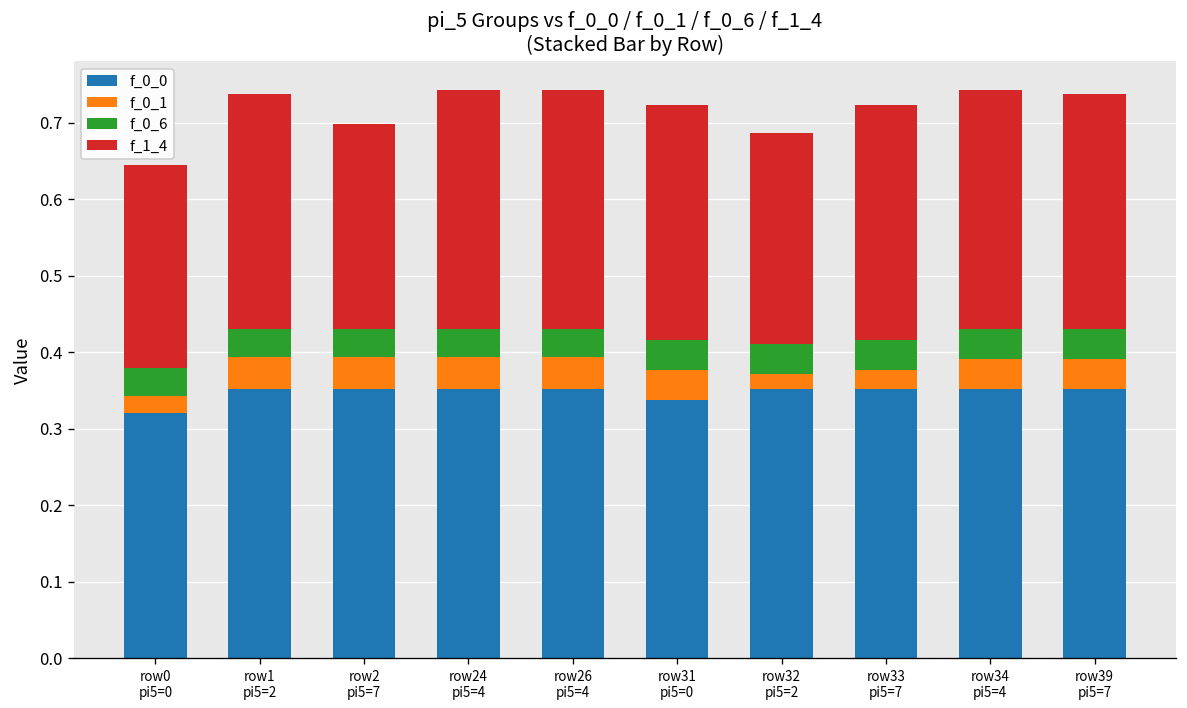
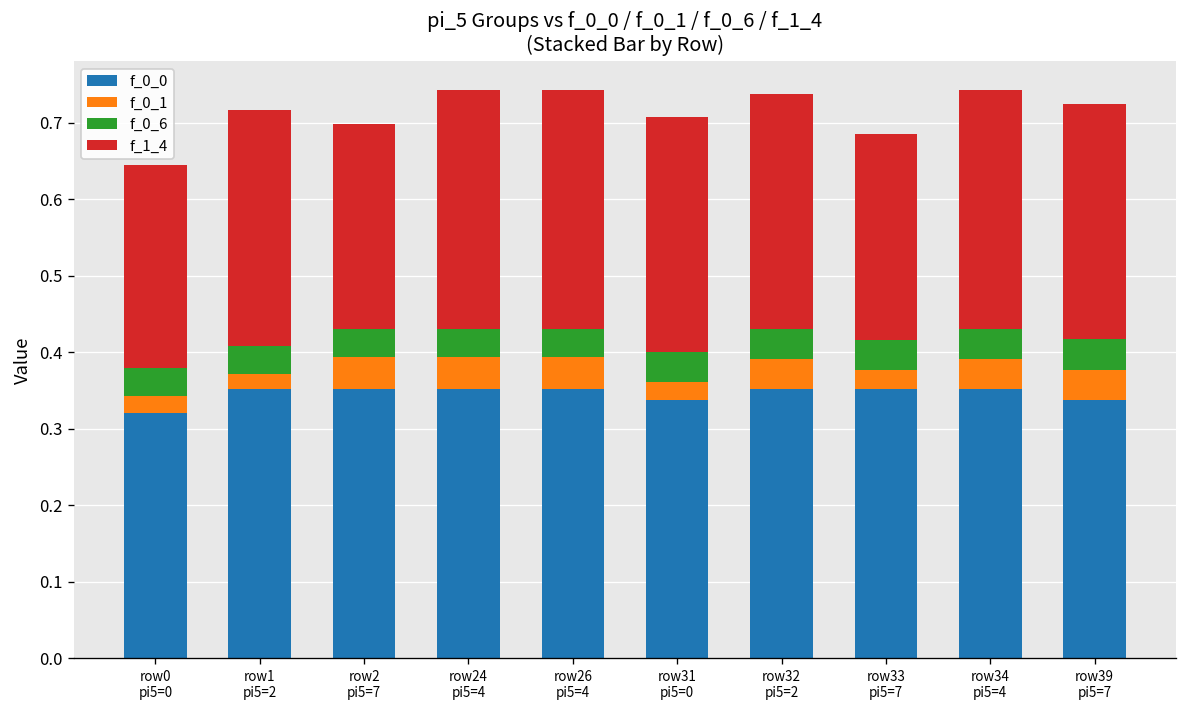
  {
    "f_0_0": {
      "row0 pi5=0": 0.32,
      "row1 pi5=2": 0.35,
      "row2 pi5=7": 0.35,
      "row24 pi5=4": 0.35,
      "row26 pi5=4": 0.35,
      "row31 pi5=0": 0.34,
      "row32 pi5=2": 0.35,
      "row33 pi5=7": 0.35,
      "row34 pi5=4": 0.35,
-     "row39 pi5=7": 0.35
+     "row39 pi5=7": 0.34
    },
    "f_0_1": {
      "row0 pi5=0": 0.02,
-     "row1 pi5=2": 0.04,
+     "row1 pi5=2": 0.02,
      "row2 pi5=7": 0.04,
      "row24 pi5=4": 0.04,
      "row26 pi5=4": 0.04,
-     "row31 pi5=0": 0.04,
-     "row32 pi5=2": 0.02,
+     "row31 pi5=0": 0.02,
+     "row32 pi5=2": 0.04,
      "row33 pi5=7": 0.03,
      "row34 pi5=4": 0.04,
      "row39 pi5=7": 0.04
    },
    "f_0_6": {
      "row0 pi5=0": 0.04,
      "row1 pi5=2": 0.04,
      "row2 pi5=7": 0.04,
      "row24 pi5=4": 0.04,
      "row26 pi5=4": 0.04,
      "row31 pi5=0": 0.04,
      "row32 pi5=2": 0.04,
      "row33 pi5=7": 0.04,
      "row34 pi5=4": 0.04,
      "row39 pi5=7": 0.04
    },
    "f_1_4": {
      "row1 pi5=2": 0.31,
      "row2 pi5=7": 0.27,
      "row24 pi5=4": 0.31,
      "row26 pi5=4": 0.31,
      "row31 pi5=0": 0.31,
-     "row32 pi5=2": 0.28,
-     "row33 pi5=7": 0.31,
+     "row32 pi5=2": 0.31,
+     "row33 pi5=7": 0.27,
      "row34 pi5=4": 0.31,
      "row39 pi5=7": 0.31
    }
  }
